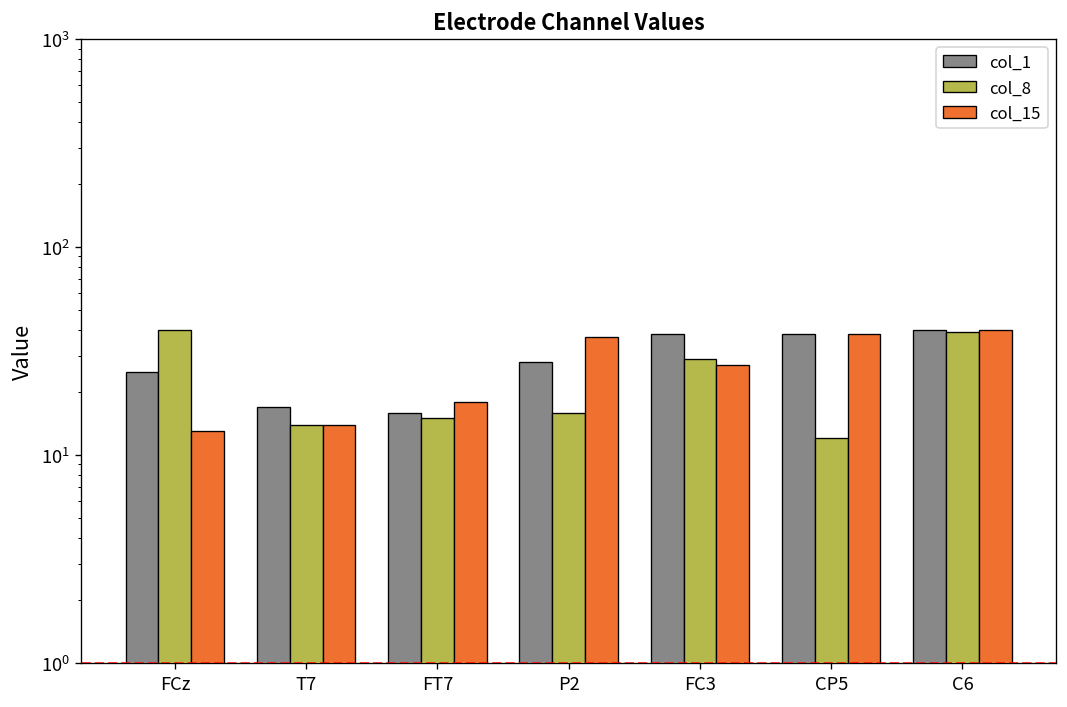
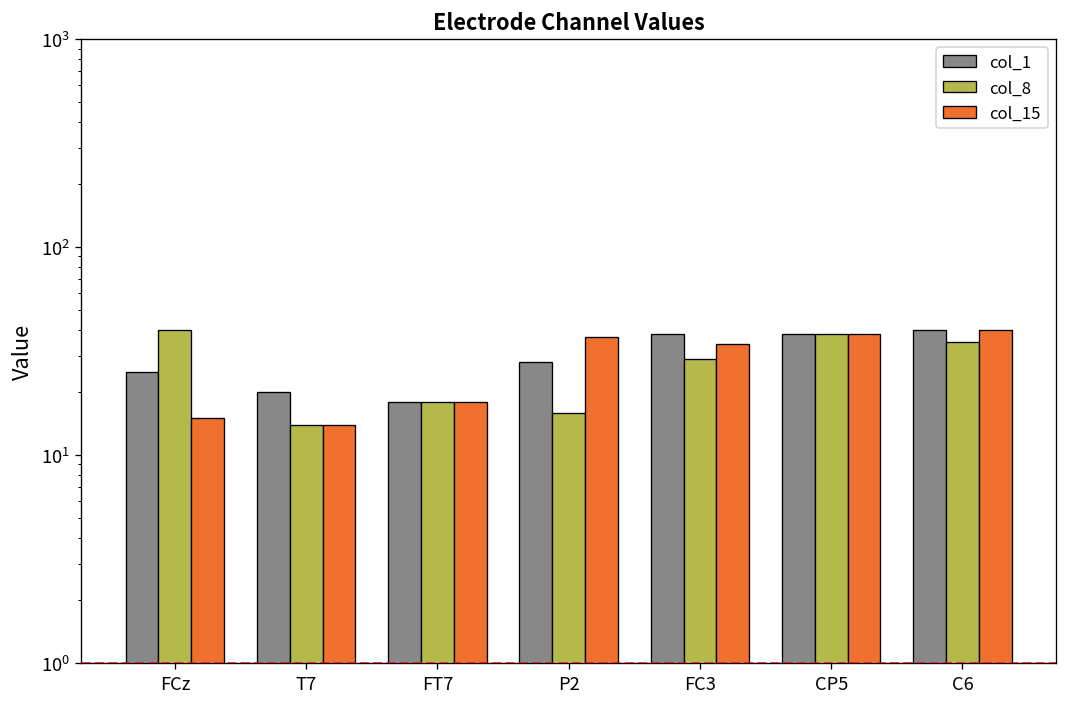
  {
    "col_1": {
      "FCz": 25,
-     "T7": 17,
-     "FT7": 16,
+     "T7": 20,
+     "FT7": 18,
      "P2": 28,
      "FC3": 38,
      "CP5": 38,
      "C6": 40
    },
    "col_8": {
      "FCz": 40,
      "T7": 14,
-     "FT7": 15,
+     "FT7": 18,
      "P2": 16,
      "FC3": 29,
-     "CP5": 12,
-     "C6": 39
+     "CP5": 38,
+     "C6": 35
    },
    "col_15": {
-     "FCz": 13,
+     "FCz": 15,
      "T7": 14,
      "FT7": 18,
      "P2": 37,
-     "FC3": 27,
+     "FC3": 34,
      "CP5": 38,
      "C6": 40
    }
  }
